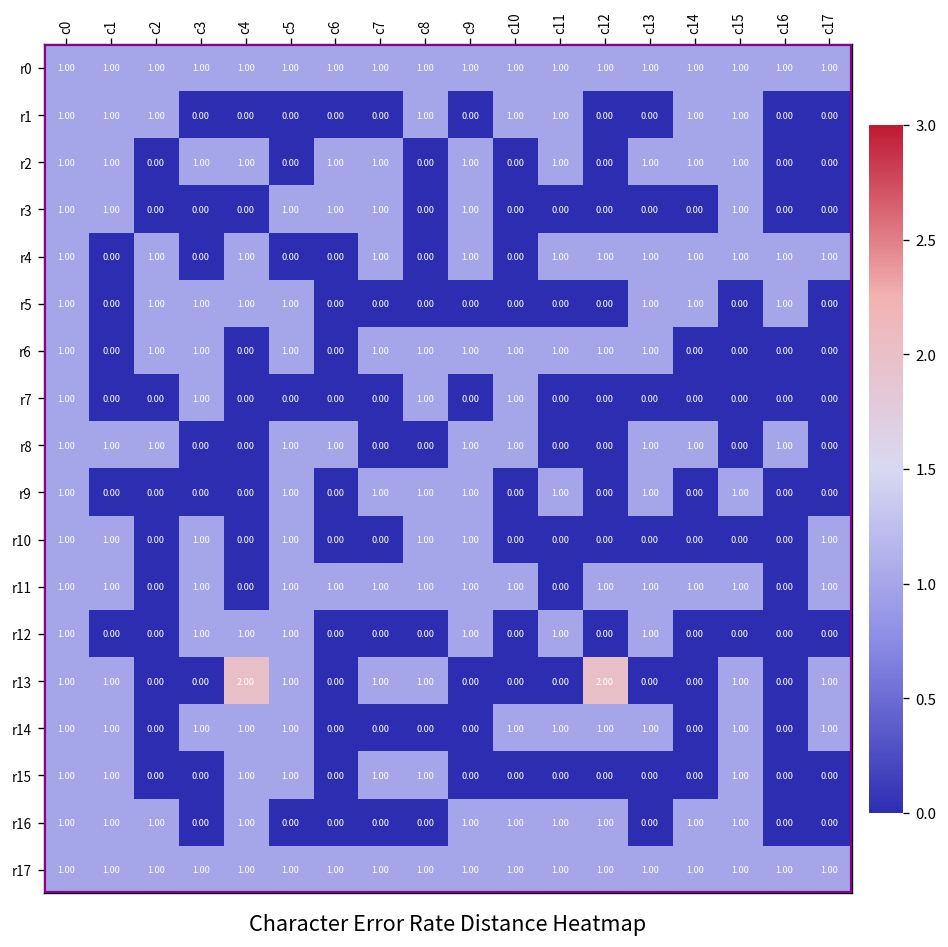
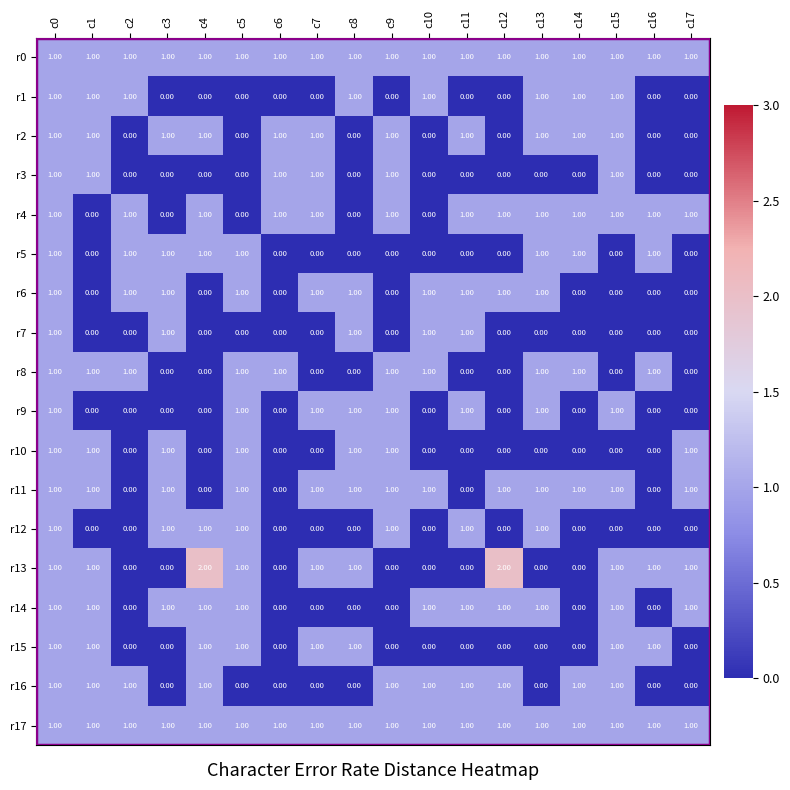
  {
    "r1": {
      "c0": 1.00,
      "c1": 1.00,
      "c2": 1.00,
      "c3": 0.00,
      "c4": 0.00,
      "c5": 0.00,
      "c6": 0.00,
      "c7": 0.00,
      "c8": 1.00,
      "c9": 0.00,
      "c10": 1.00,
-     "c11": 1.00,
+     "c11": 0.00,
      "c12": 0.00,
-     "c13": 0.00,
+     "c13": 1.00,
      "c14": 1.00,
      "c15": 1.00,
      "c16": 0.00,
      "c17": 0.00
    },
    "r3": {
      "c0": 1.00,
      "c1": 1.00,
      "c2": 0.00,
      "c3": 0.00,
      "c4": 0.00,
-     "c5": 1.00,
+     "c5": 0.00,
      "c6": 1.00,
      "c7": 1.00,
      "c8": 0.00,
      "c9": 1.00,
      "c10": 0.00,
      "c11": 0.00,
      "c12": 0.00,
      "c13": 0.00,
      "c14": 0.00,
      "c15": 1.00,
      "c16": 0.00,
      "c17": 0.00
    },
    "r4": {
      "c0": 1.00,
      "c1": 0.00,
      "c2": 1.00,
      "c3": 0.00,
      "c4": 1.00,
      "c5": 0.00,
-     "c6": 0.00,
+     "c6": 1.00,
      "c7": 1.00,
      "c8": 0.00,
      "c9": 1.00,
      "c10": 0.00,
      "c11": 1.00,
      "c12": 1.00,
      "c13": 1.00,
      "c14": 1.00,
      "c15": 1.00,
      "c16": 1.00,
      "c17": 1.00
    },
    "r6": {
      "c0": 1.00,
      "c1": 0.00,
      "c2": 1.00,
      "c3": 1.00,
      "c4": 0.00,
      "c5": 1.00,
      "c6": 0.00,
      "c7": 1.00,
      "c8": 1.00,
-     "c9": 1.00,
+     "c9": 0.00,
      "c10": 1.00,
      "c11": 1.00,
      "c12": 1.00,
      "c13": 1.00,
      "c14": 0.00,
      "c15": 0.00,
      "c16": 0.00,
      "c17": 0.00
    },
    "r7": {
      "c0": 1.00,
      "c1": 0.00,
      "c2": 0.00,
      "c3": 1.00,
      "c4": 0.00,
      "c5": 0.00,
      "c6": 0.00,
      "c7": 0.00,
      "c8": 1.00,
      "c9": 0.00,
      "c10": 1.00,
-     "c11": 0.00,
+     "c11": 1.00,
      "c12": 0.00,
      "c13": 0.00,
      "c14": 0.00,
      "c15": 0.00,
      "c16": 0.00,
      "c17": 0.00
    },
    "r11": {
      "c0": 1.00,
      "c1": 1.00,
      "c2": 0.00,
      "c3": 1.00,
      "c4": 0.00,
      "c5": 1.00,
-     "c6": 1.00,
+     "c6": 0.00,
      "c7": 1.00,
      "c8": 1.00,
      "c9": 1.00,
      "c10": 1.00,
      "c11": 0.00,
      "c12": 1.00,
      "c13": 1.00,
      "c14": 1.00,
      "c15": 1.00,
      "c16": 0.00,
      "c17": 1.00
    },
    "r13": {
      "c0": 1.00,
      "c1": 1.00,
      "c2": 0.00,
      "c3": 0.00,
      "c4": 2.00,
      "c5": 1.00,
      "c6": 0.00,
      "c7": 1.00,
      "c8": 1.00,
      "c9": 0.00,
      "c10": 0.00,
      "c11": 0.00,
      "c12": 2.00,
      "c13": 0.00,
      "c14": 0.00,
      "c15": 1.00,
-     "c16": 0.00,
+     "c16": 1.00,
      "c17": 1.00
    },
    "r15": {
      "c0": 1.00,
      "c1": 1.00,
      "c2": 0.00,
      "c3": 0.00,
      "c4": 1.00,
      "c5": 1.00,
      "c6": 0.00,
      "c7": 1.00,
      "c8": 1.00,
      "c9": 0.00,
      "c10": 0.00,
      "c11": 0.00,
      "c12": 0.00,
      "c13": 0.00,
      "c14": 0.00,
      "c15": 1.00,
-     "c16": 0.00,
+     "c16": 1.00,
      "c17": 0.00
    }
  }
